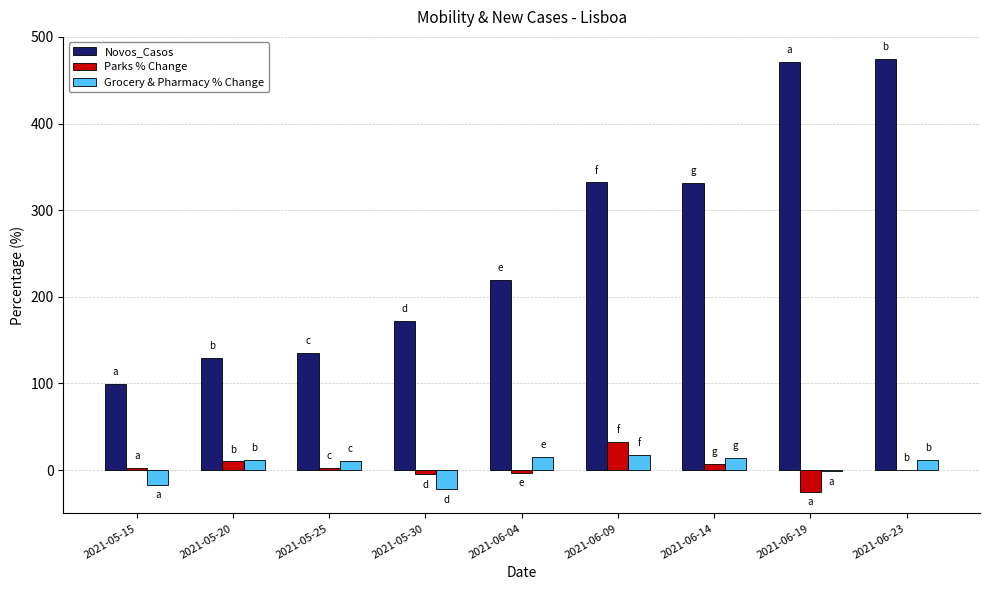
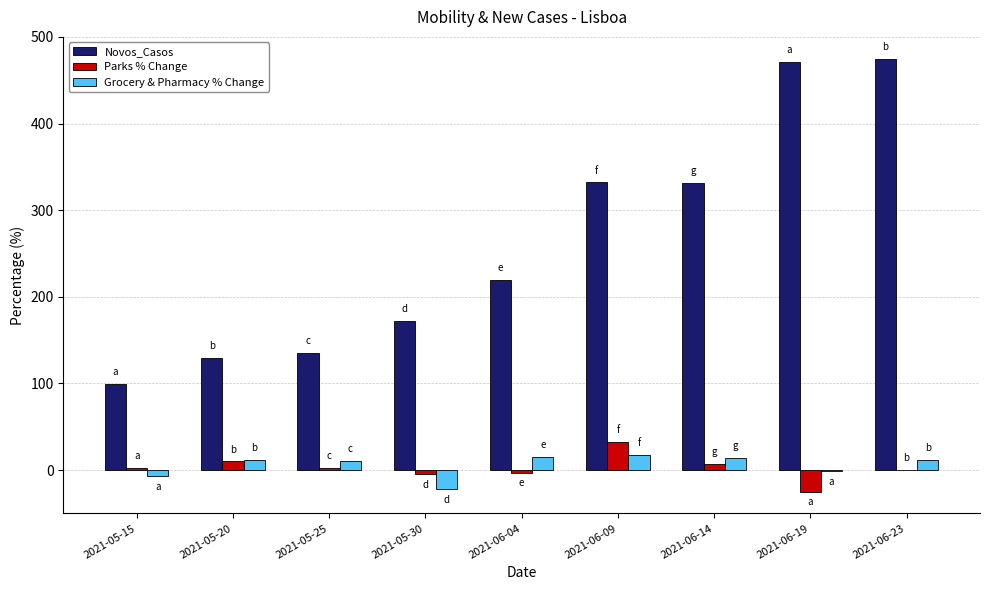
  {
    "Novos_Casos": {
      "2021-05-15": 100,
      "2021-05-20": 130,
      "2021-05-25": 140,
      "2021-05-30": 170,
      "2021-06-04": 220,
      "2021-06-09": 330,
      "2021-06-14": 330,
      "2021-06-19": 470,
      "2021-06-23": 480
    },
    "Parks % Change": {
      "2021-05-20": 10,
      "2021-05-30": -10,
      "2021-06-04": 0,
      "2021-06-09": 30,
      "2021-06-14": 10,
      "2021-06-19": -30,
      "2021-06-23": 0
    },
    "Grocery & Pharmacy % Change": {
-     "2021-05-15": -20,
+     "2021-05-15": -10,
      "2021-05-20": 10,
      "2021-05-25": 10,
      "2021-05-30": -20,
      "2021-06-04": 20,
      "2021-06-09": 20,
      "2021-06-14": 10,
      "2021-06-23": 10
    }
  }
